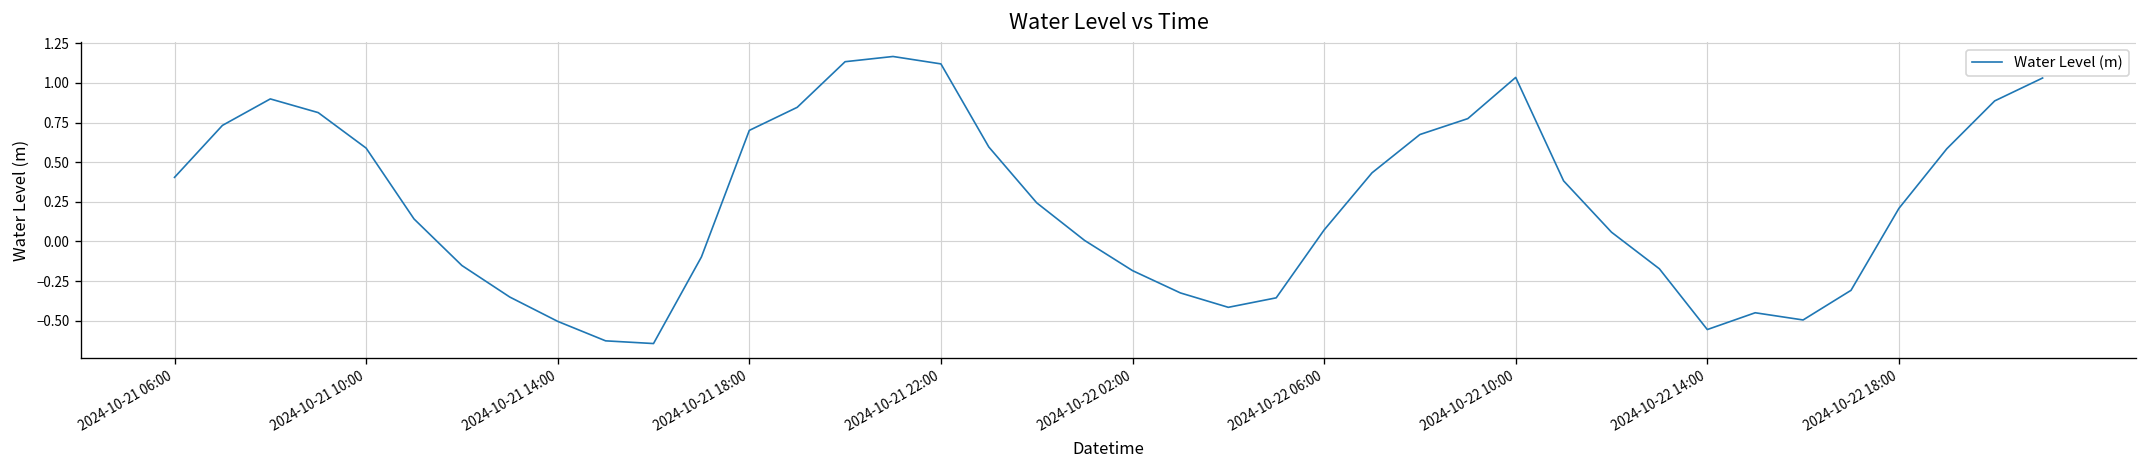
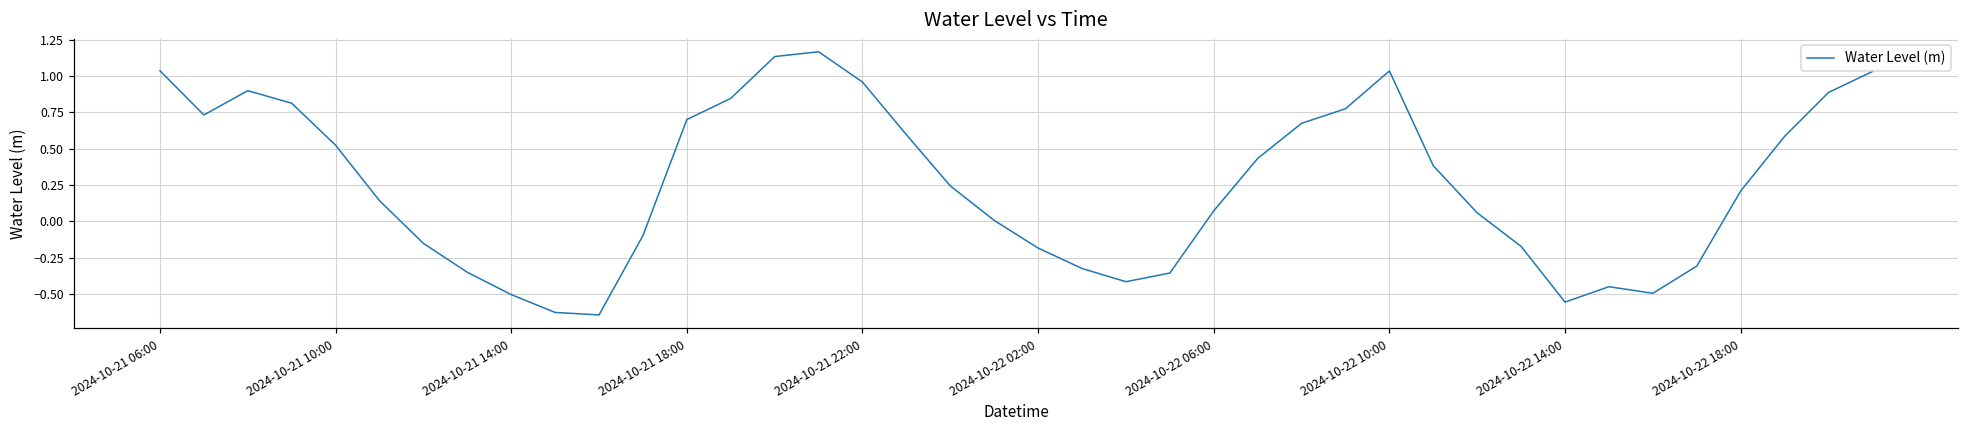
  {
-   "2024-10-21 06:00": 0.40,
-   "2024-10-21 10:00": 0.59,
+   "2024-10-21 06:00": 1.04,
+   "2024-10-21 10:00": 0.52,
    "2024-10-21 14:00": -0.50,
    "2024-10-21 18:00": 0.70,
-   "2024-10-21 22:00": 1.12,
+   "2024-10-21 22:00": 0.96,
    "2024-10-22 02:00": -0.18,
    "2024-10-22 06:00": 0.07,
    "2024-10-22 10:00": 1.03,
    "2024-10-22 14:00": -0.56,
    "2024-10-22 18:00": 0.21
  }
